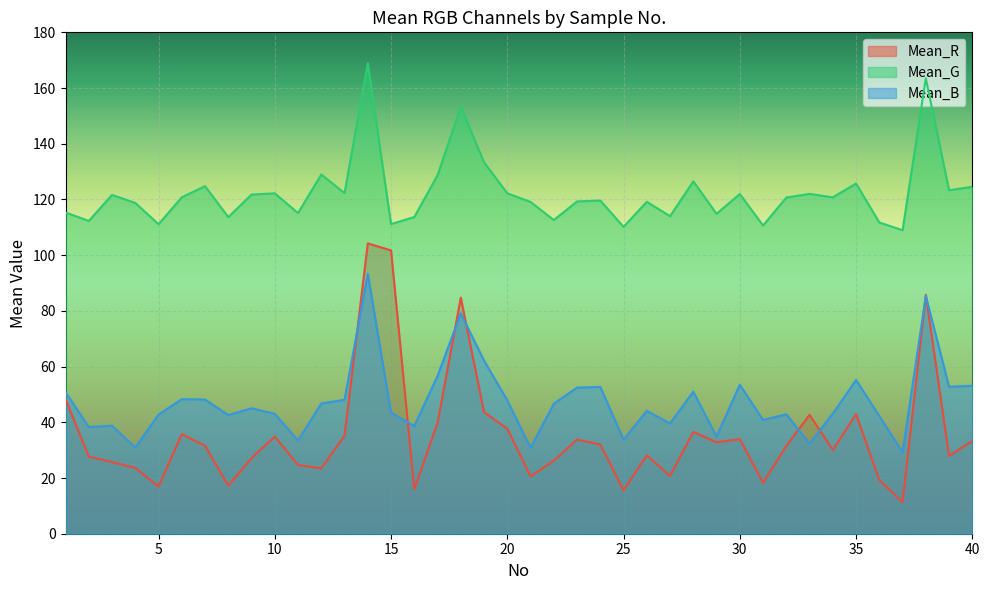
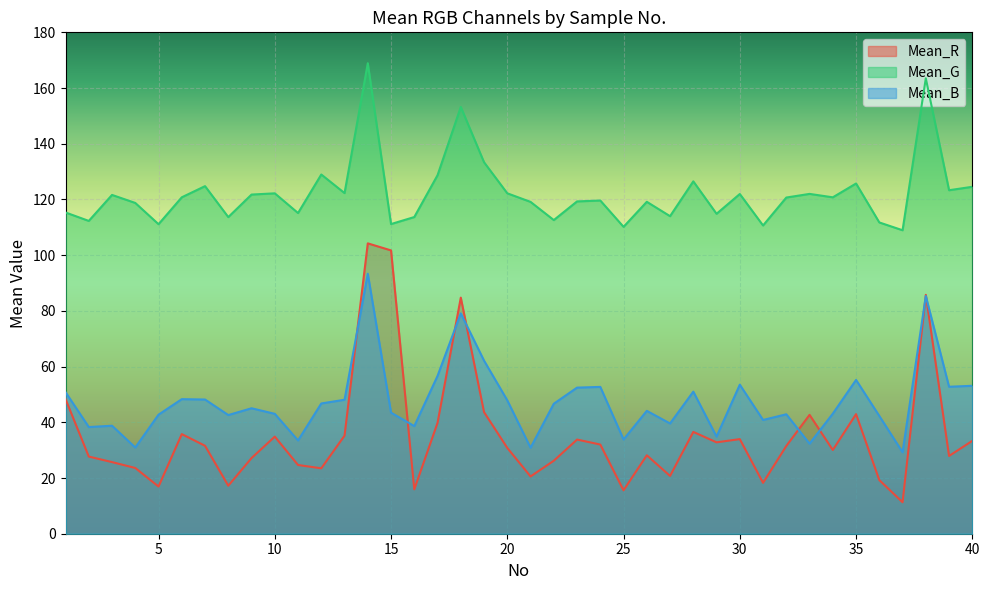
  {
    "Mean_R": {
      "5": 17,
      "10": 35,
      "15": 102,
-     "20": 38,
+     "20": 31,
      "25": 16,
      "30": 34,
      "35": 43,
      "40": 33
    },
    "Mean_G": {
      "5": 111,
      "10": 122,
      "15": 111,
      "20": 122,
      "25": 110,
      "30": 122,
      "35": 126,
      "40": 125
    },
    "Mean_B": {
      "5": 43,
      "10": 43,
      "15": 43,
      "20": 48,
      "25": 34,
      "30": 54,
      "35": 55,
      "40": 53
    }
  }
